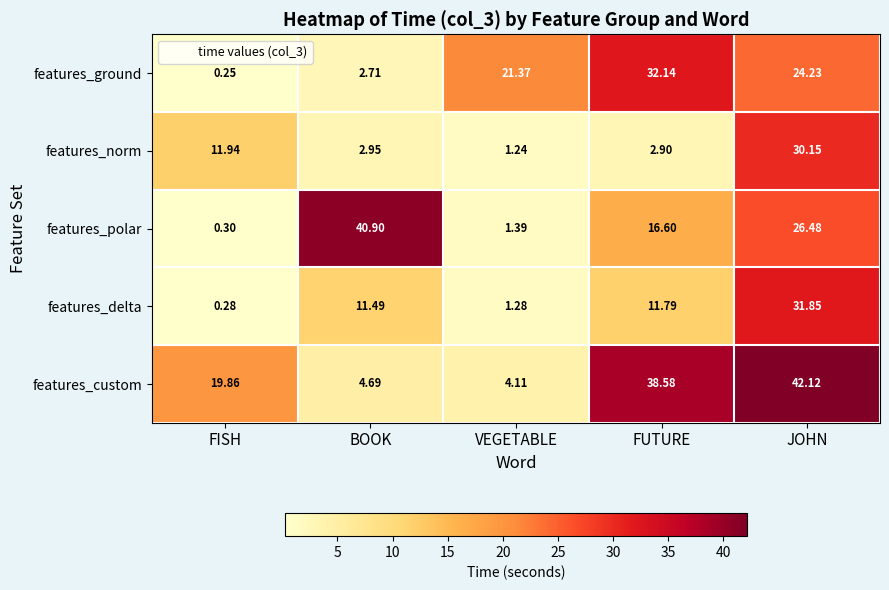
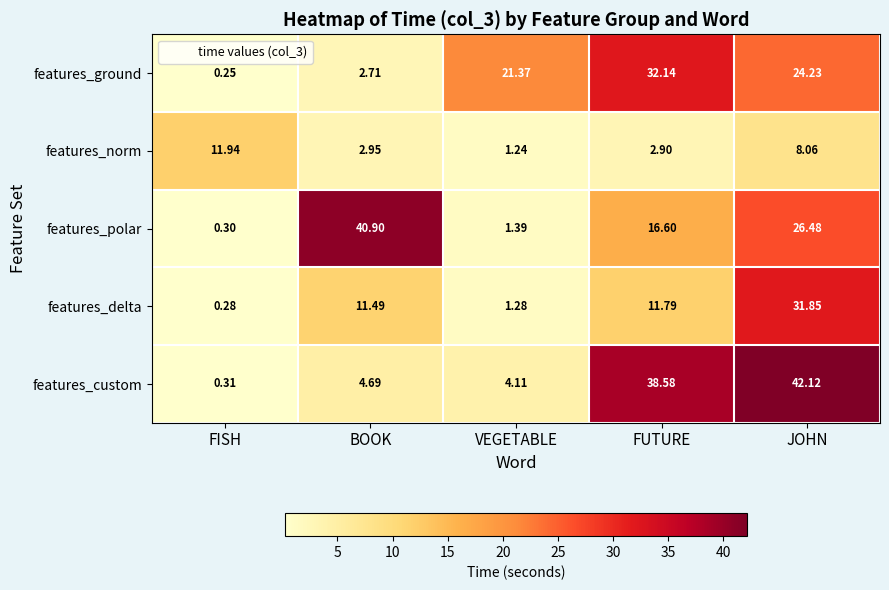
  {
    "features_ground": {
      "FISH": 0.25,
      "BOOK": 2.71,
      "VEGETABLE": 21.37,
      "FUTURE": 32.14,
      "JOHN": 24.23
    },
    "features_norm": {
      "FISH": 11.94,
      "BOOK": 2.95,
      "VEGETABLE": 1.24,
      "FUTURE": 2.90,
-     "JOHN": 30.15
+     "JOHN": 8.06
    },
    "features_polar": {
      "FISH": 0.30,
      "BOOK": 40.90,
      "VEGETABLE": 1.39,
      "FUTURE": 16.60,
      "JOHN": 26.48
    },
    "features_delta": {
      "FISH": 0.28,
      "BOOK": 11.49,
      "VEGETABLE": 1.28,
      "FUTURE": 11.79,
      "JOHN": 31.85
    },
    "features_custom": {
-     "FISH": 19.86,
+     "FISH": 0.31,
      "BOOK": 4.69,
      "VEGETABLE": 4.11,
      "FUTURE": 38.58,
      "JOHN": 42.12
    }
  }
